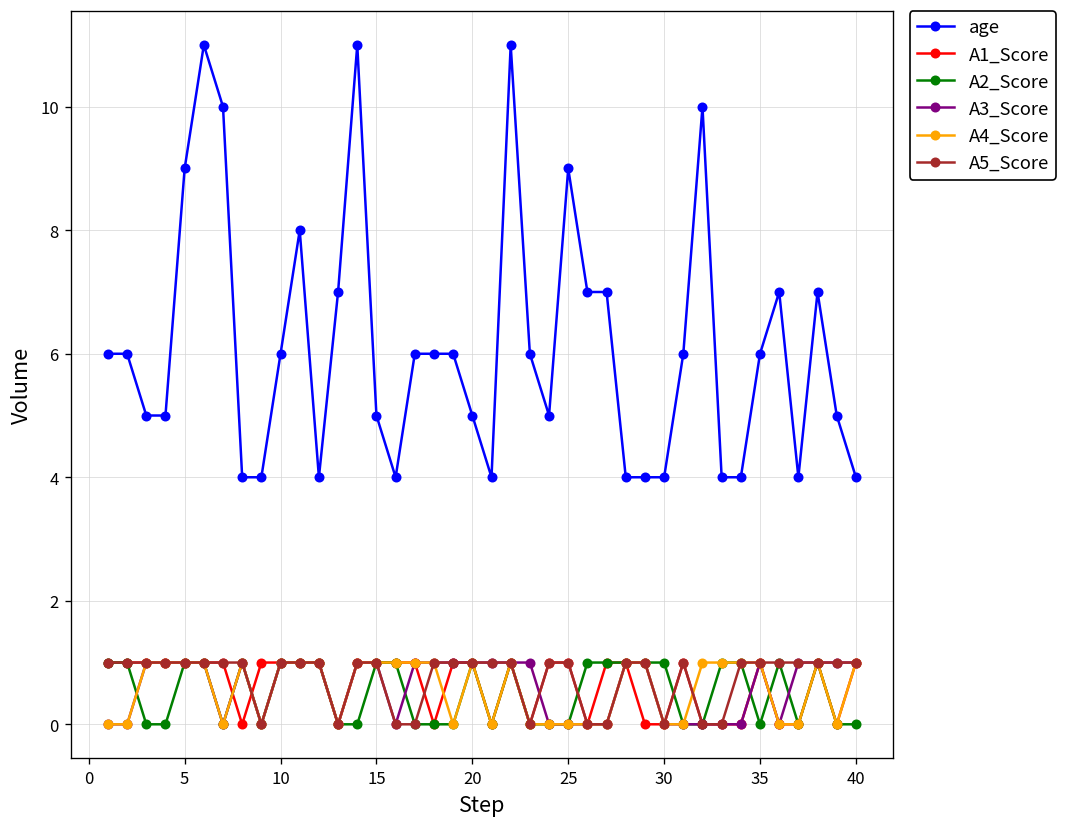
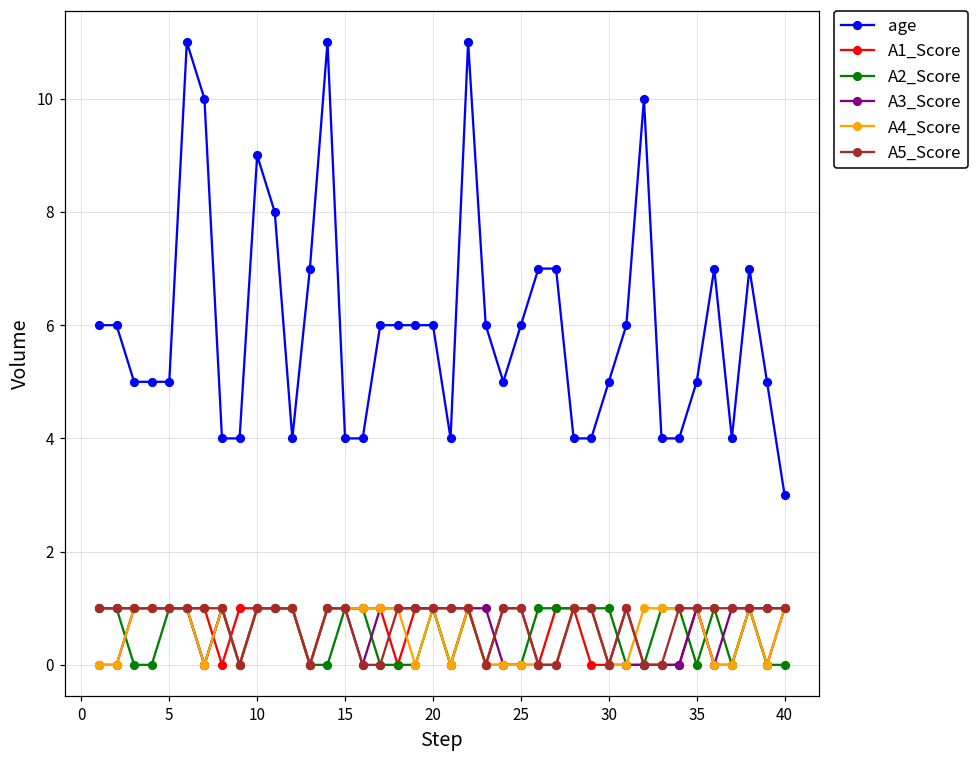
  {
    "age": {
-     "5": 9,
-     "10": 6,
-     "15": 5,
-     "20": 5,
-     "25": 9,
-     "30": 4,
-     "35": 6,
-     "40": 4
+     "5": 5,
+     "10": 9,
+     "15": 4,
+     "20": 6,
+     "25": 6,
+     "30": 5,
+     "35": 5,
+     "40": 3
    },
    "A2_Score": {
      "30": 1,
      "35": 0,
      "40": 0
    }
  }
